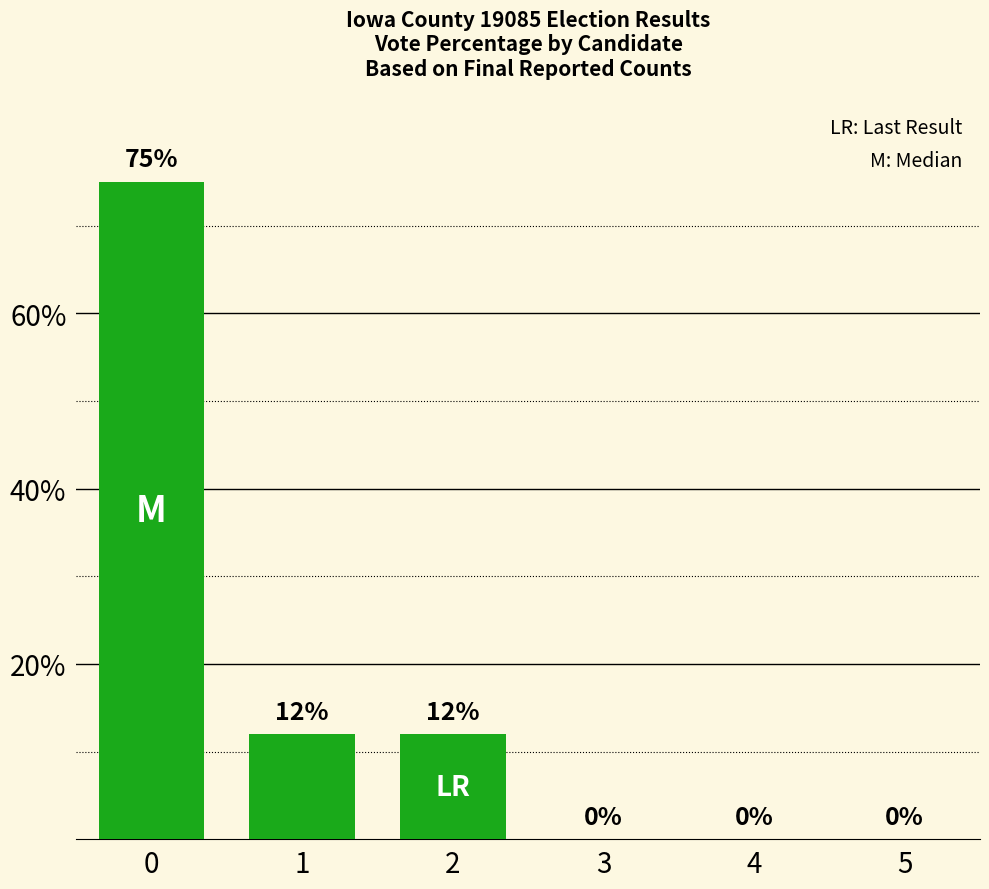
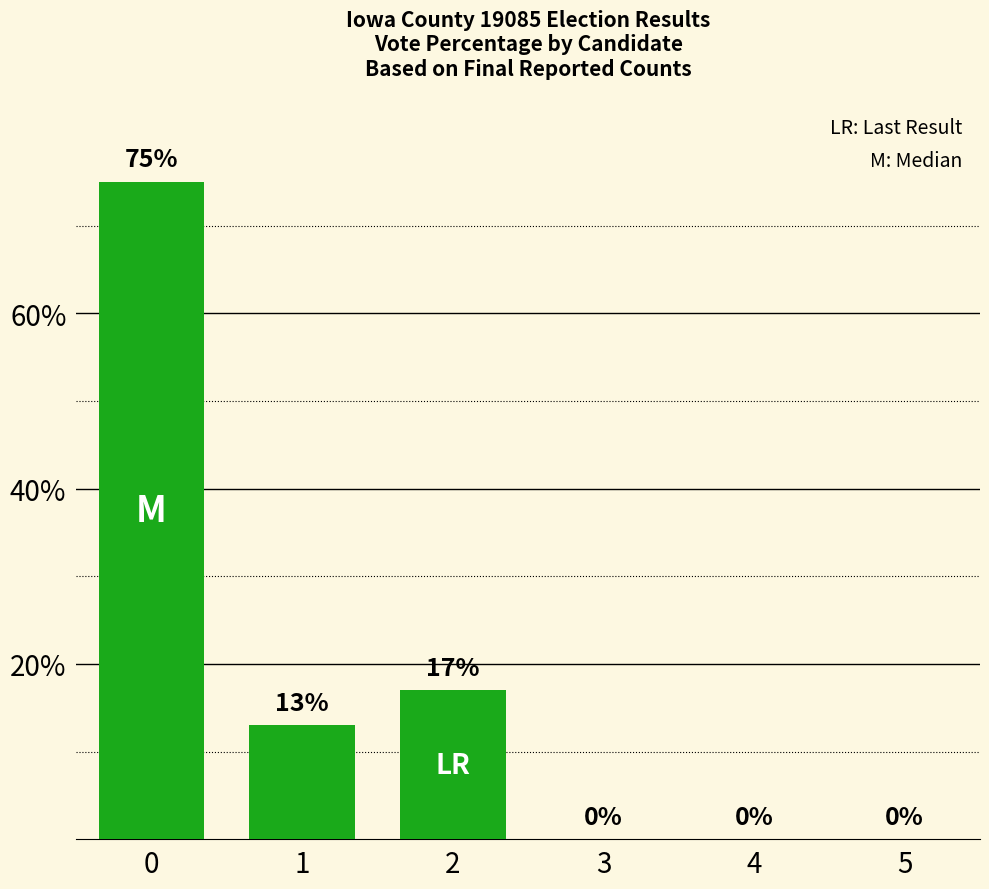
  {
    "0": "75%",
-   "1": "12%",
-   "2": "12%",
+   "1": "13%",
+   "2": "17%",
    "3": "0%",
    "4": "0%",
    "5": "0%"
  }
